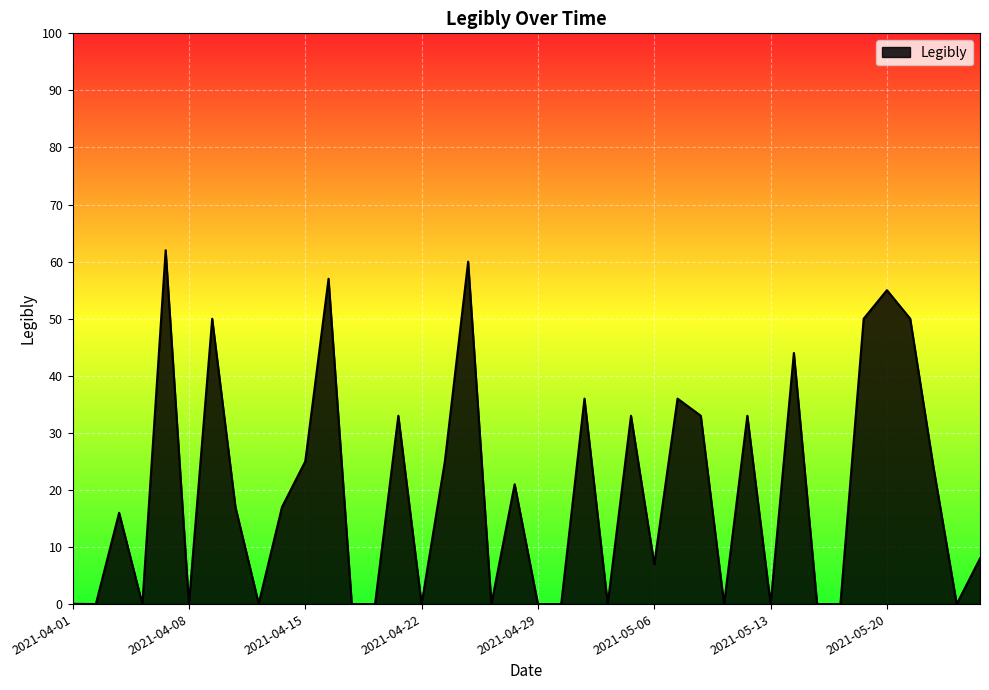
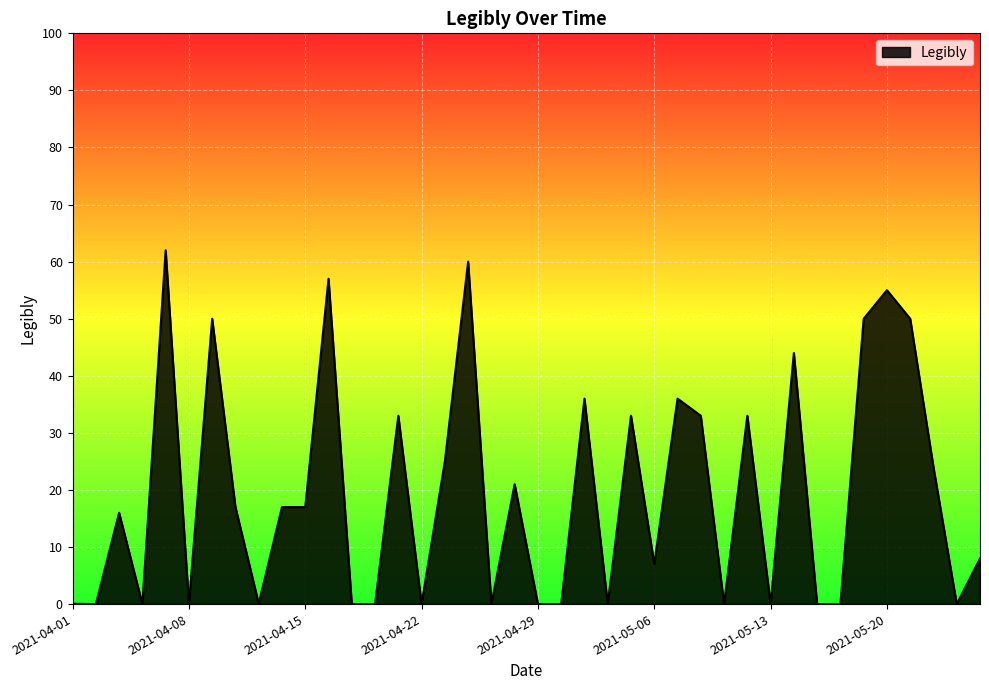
  {
    "2021-04-01": 0,
    "2021-04-08": 0,
-   "2021-04-15": 25,
+   "2021-04-15": 17,
    "2021-04-22": 0,
    "2021-04-29": 0,
    "2021-05-06": 7,
    "2021-05-13": 0,
    "2021-05-20": 55
  }
